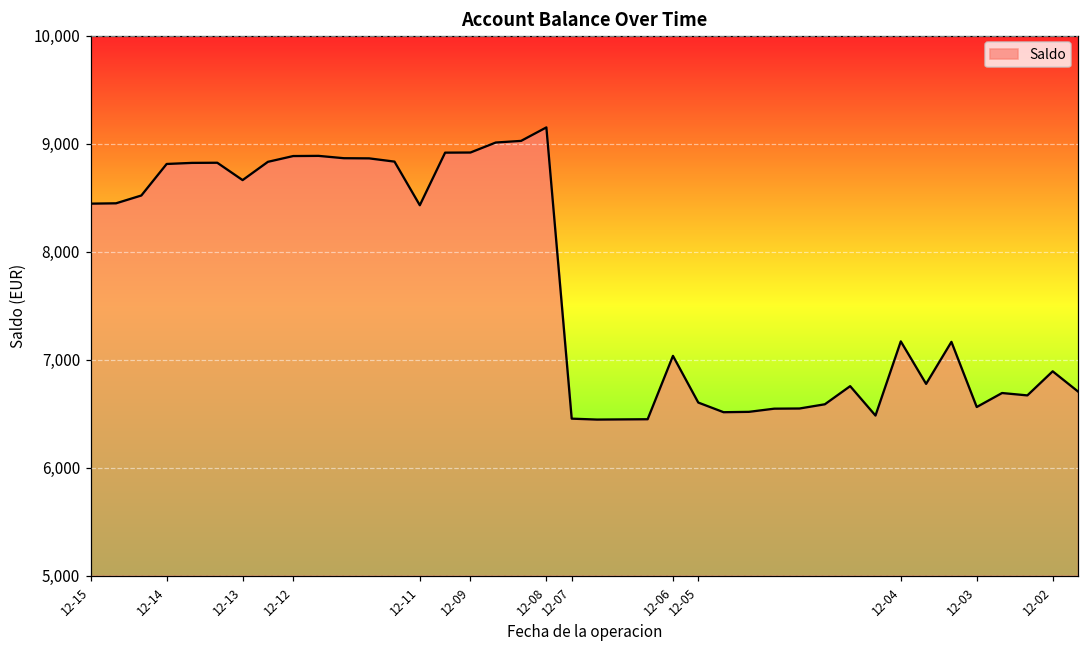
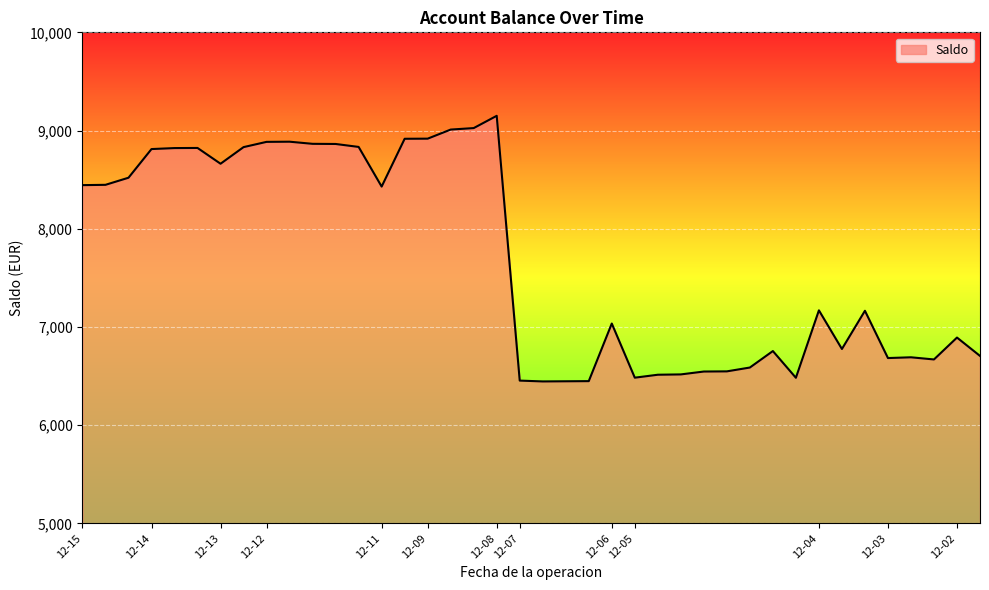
  {
    "12-15": "8,400",
    "12-14": "8,800",
    "12-13": "8,700",
    "12-12": "8,900",
    "12-11": "8,400",
    "12-09": "8,900",
    "12-08": "9,100",
    "12-07": "6,500",
    "12-06": "7,000",
-   "12-05": "6,600",
+   "12-05": "6,500",
    "12-04": "7,200",
-   "12-03": "6,600",
+   "12-03": "6,700",
    "12-02": "6,900"
  }
